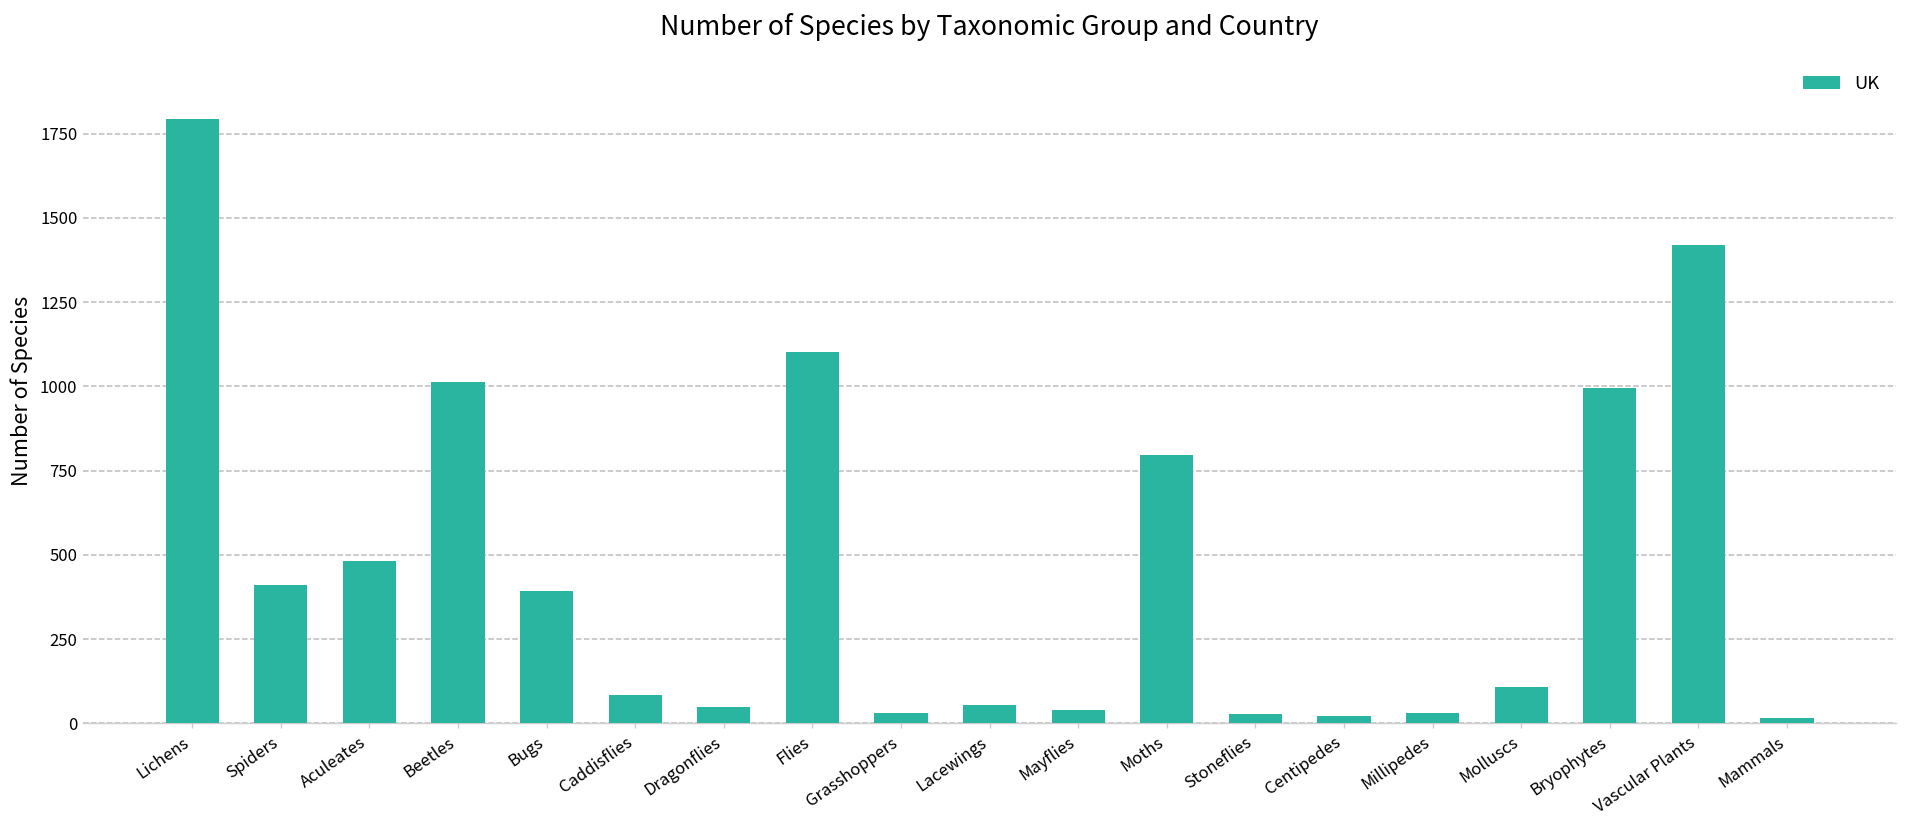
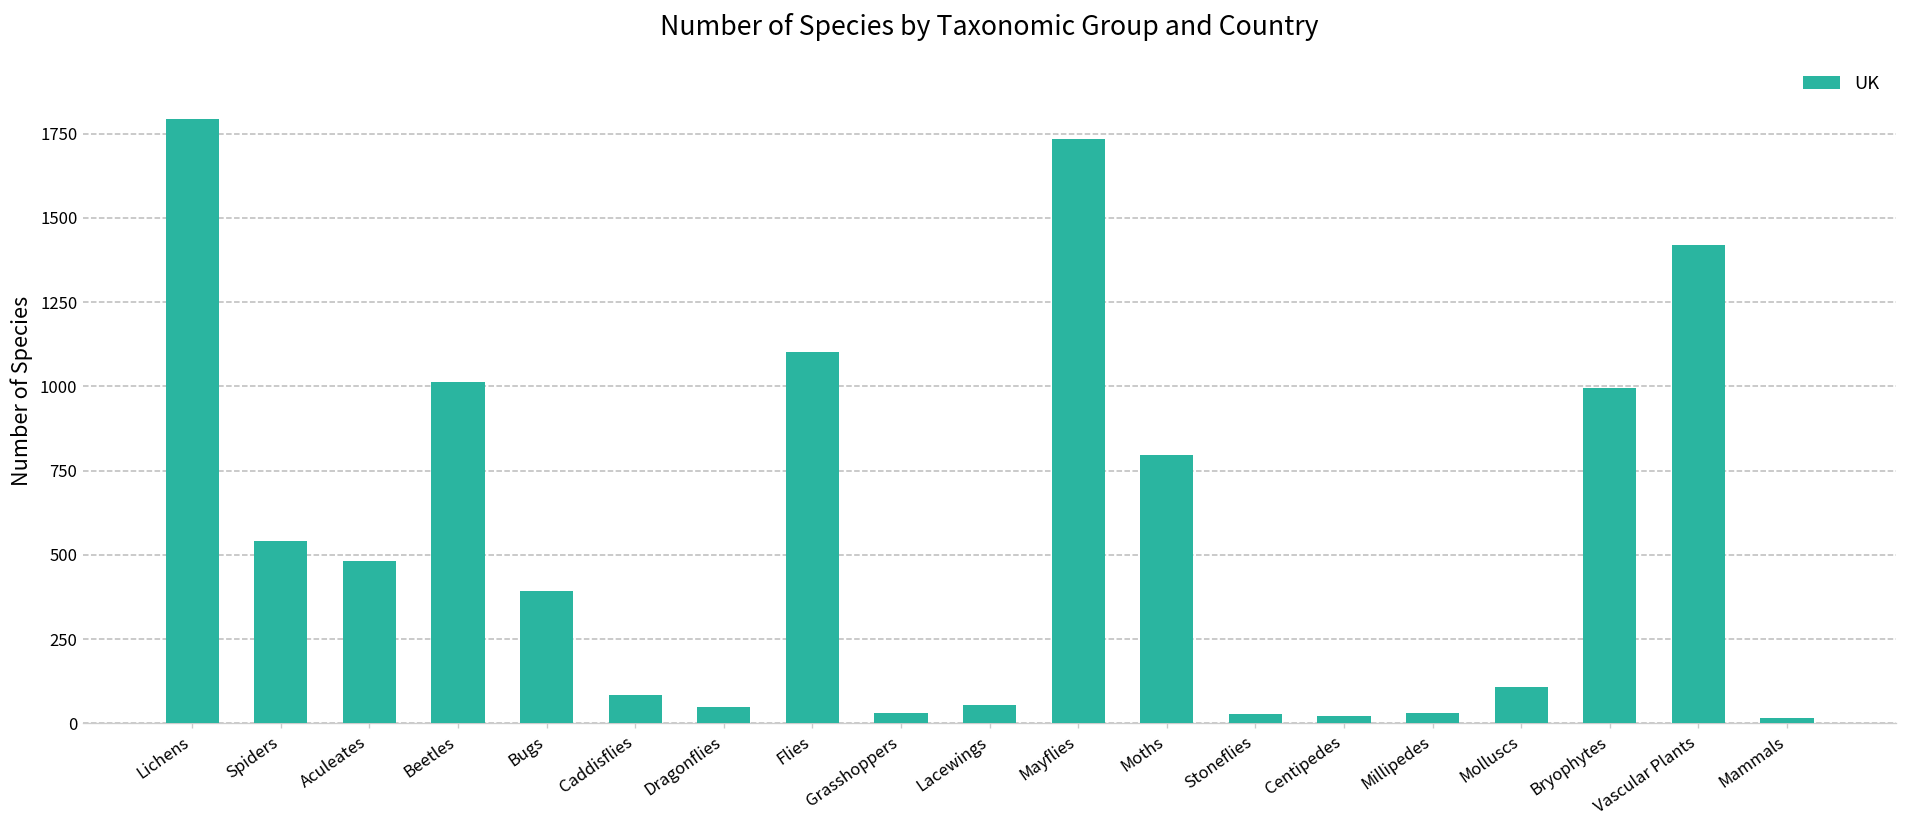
  {
    "Lichens": 1800,
-   "Spiders": 410,
+   "Spiders": 540,
    "Aculeates": 480,
    "Beetles": 1010,
    "Bugs": 390,
    "Caddisflies": 90,
    "Dragonflies": 50,
    "Flies": 1100,
    "Grasshoppers": 30,
    "Lacewings": 60,
-   "Mayflies": 40,
+   "Mayflies": 1730,
    "Moths": 800,
    "Stoneflies": 30,
    "Centipedes": 20,
    "Millipedes": 30,
    "Molluscs": 110,
    "Bryophytes": 1000,
    "Vascular Plants": 1420,
    "Mammals": 20
  }
